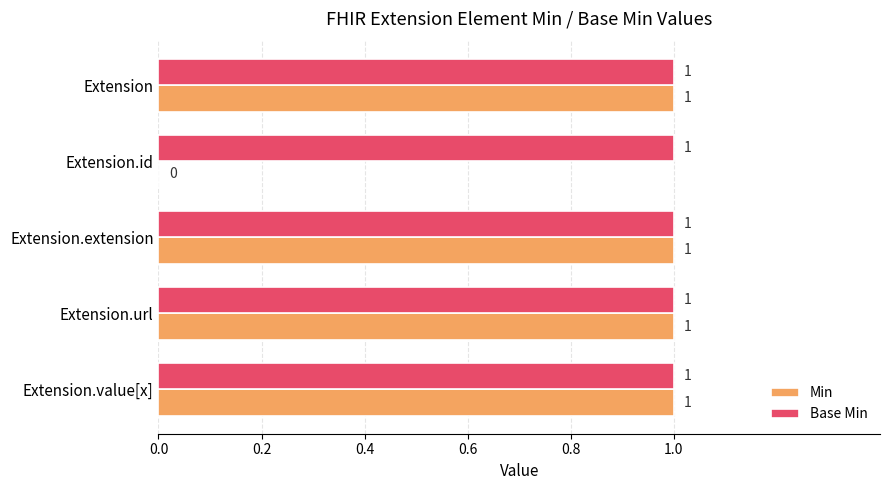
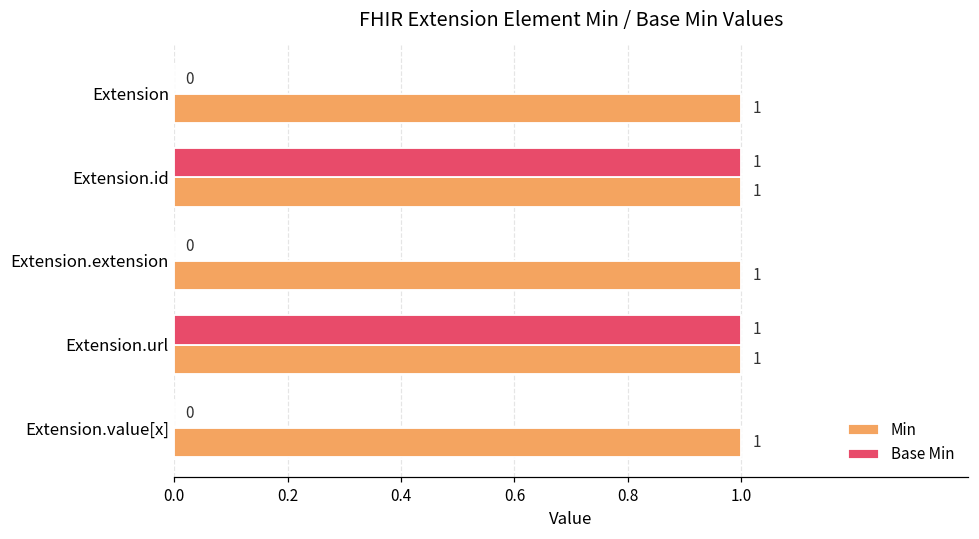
  {
    "Min": {
      "Extension": 1,
-     "Extension.id": 0,
+     "Extension.id": 1,
      "Extension.extension": 1,
      "Extension.url": 1,
      "Extension.value[x]": 1
    },
    "Base Min": {
-     "Extension": 1,
+     "Extension": 0,
      "Extension.id": 1,
-     "Extension.extension": 1,
+     "Extension.extension": 0,
      "Extension.url": 1,
-     "Extension.value[x]": 1
+     "Extension.value[x]": 0
    }
  }
